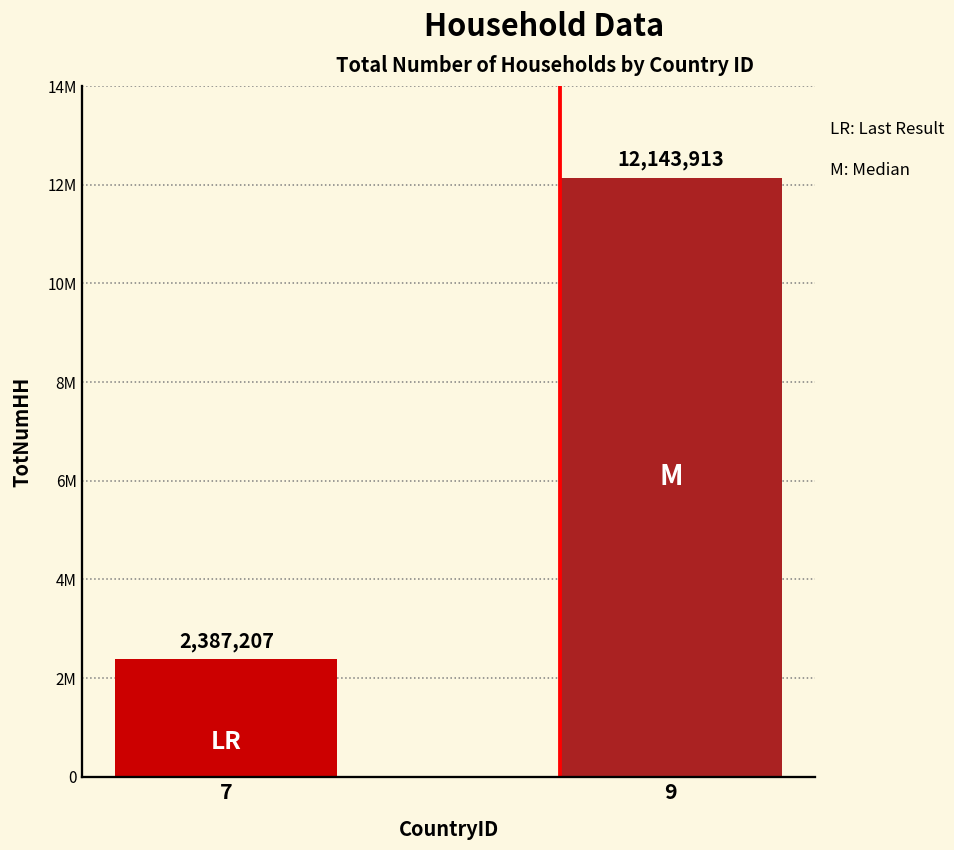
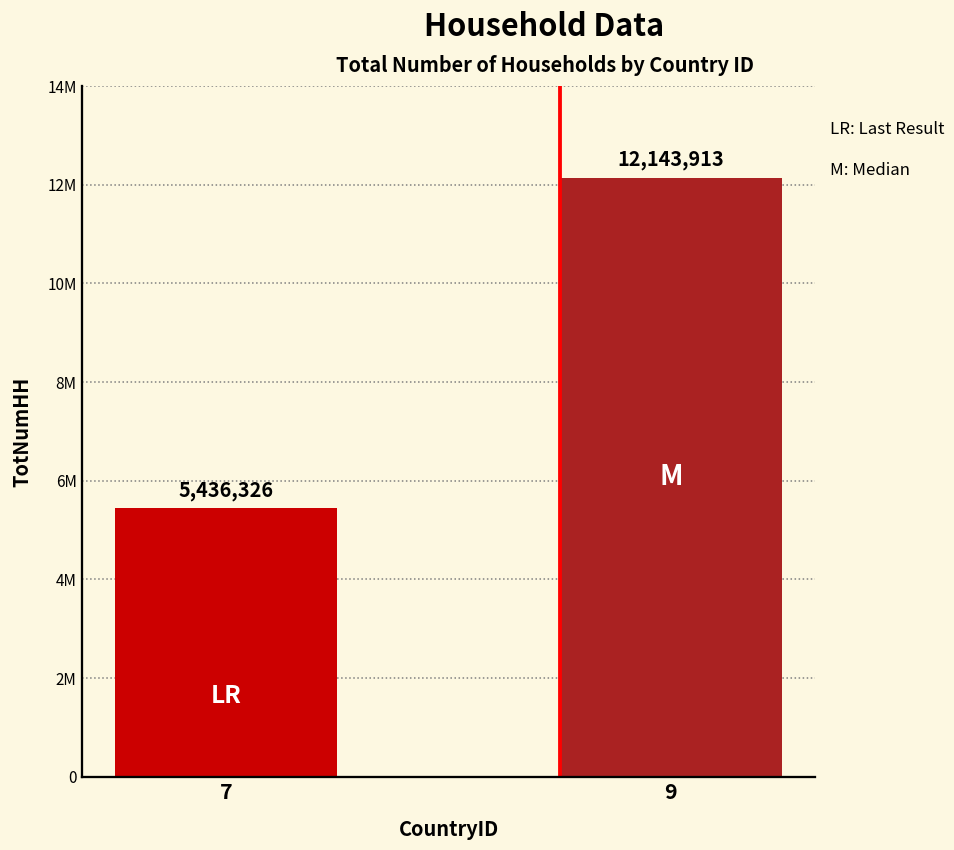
  {
-   "7": "2,387,207",
+   "7": "5,436,326",
    "9": "12,143,913"
  }
